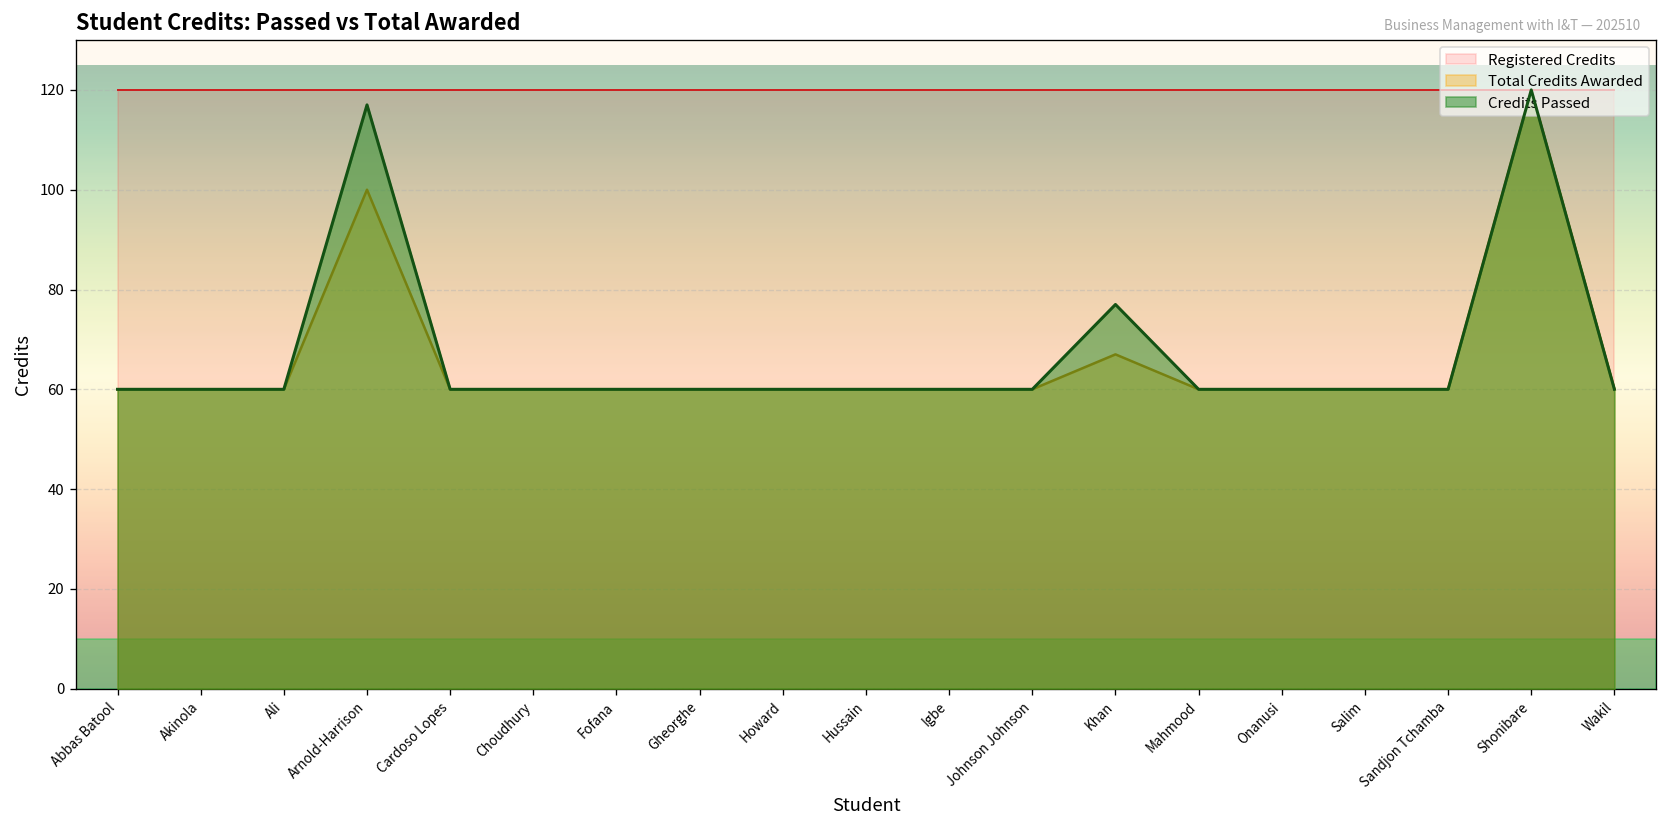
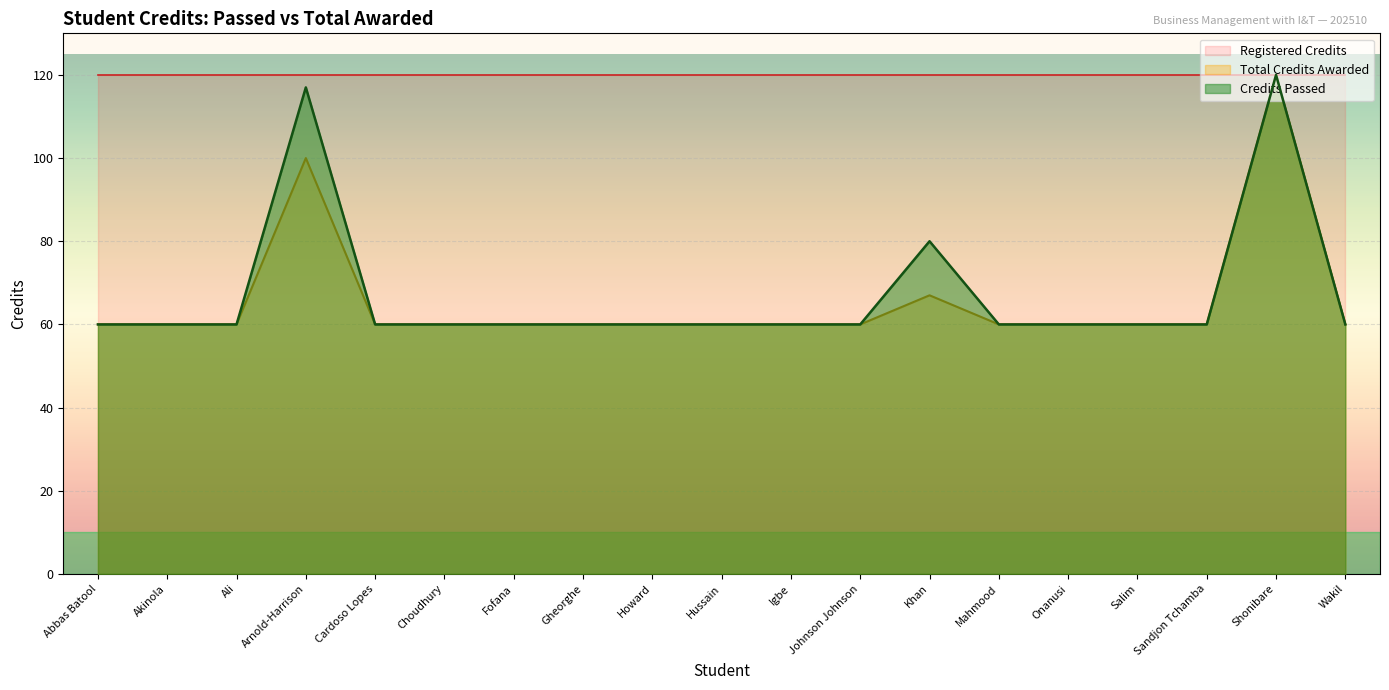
  {
    "Registered Credits": {
      "Abbas Batool": 120,
      "Akinola": 120,
      "Ali": 120,
      "Arnold-Harrison": 120,
      "Cardoso Lopes": 120,
      "Choudhury": 120,
      "Fofana": 120,
      "Gheorghe": 120,
      "Howard": 120,
      "Hussain": 120,
      "Igbe": 120,
      "Johnson Johnson": 120,
      "Khan": 120,
      "Mahmood": 120,
      "Onanusi": 120,
      "Salim": 120
    },
    "Total Credits Awarded": {
      "Arnold-Harrison": 100,
      "Khan": 67
    },
    "Credits Passed": {
      "Arnold-Harrison": 117,
-     "Khan": 77
+     "Khan": 80
    }
  }
